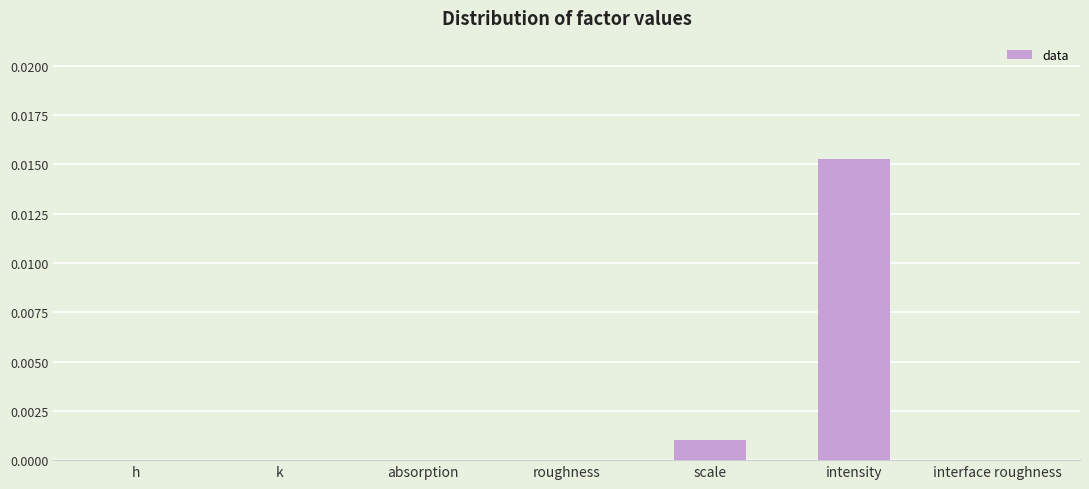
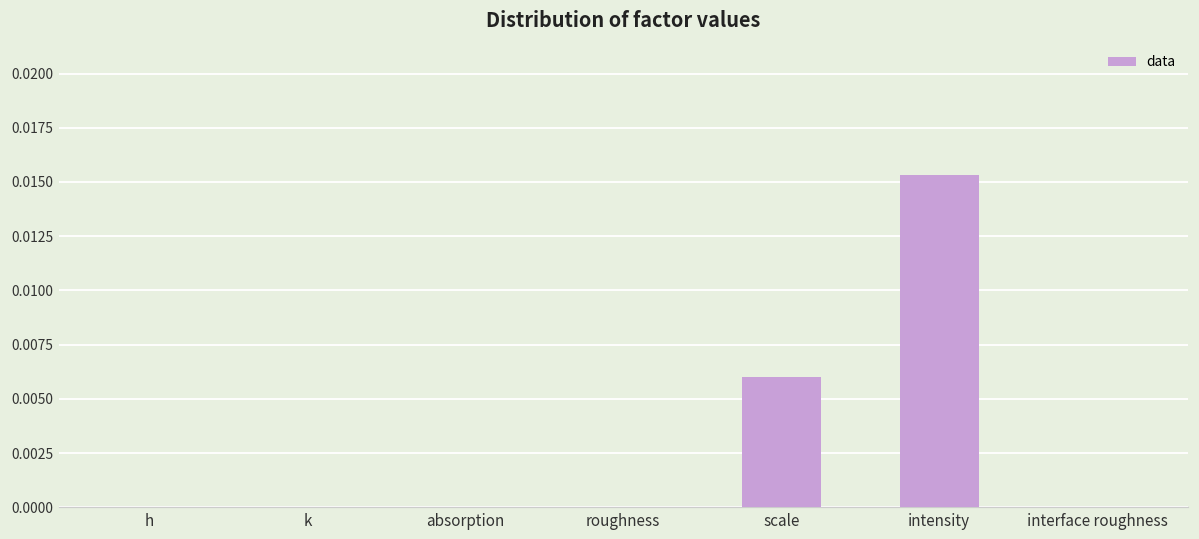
  {
    "h": 0.000,
    "k": 0.000,
    "absorption": 0.000,
    "roughness": 0.000,
-   "scale": 0.001,
+   "scale": 0.006,
    "intensity": 0.0153,
    "interface roughness": 0.000
  }
